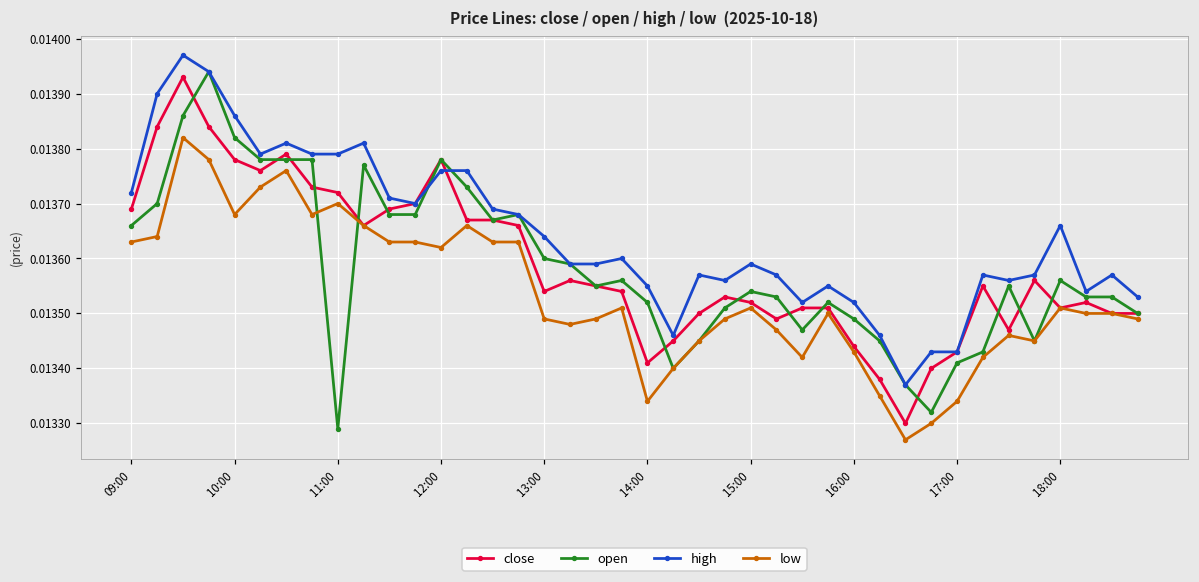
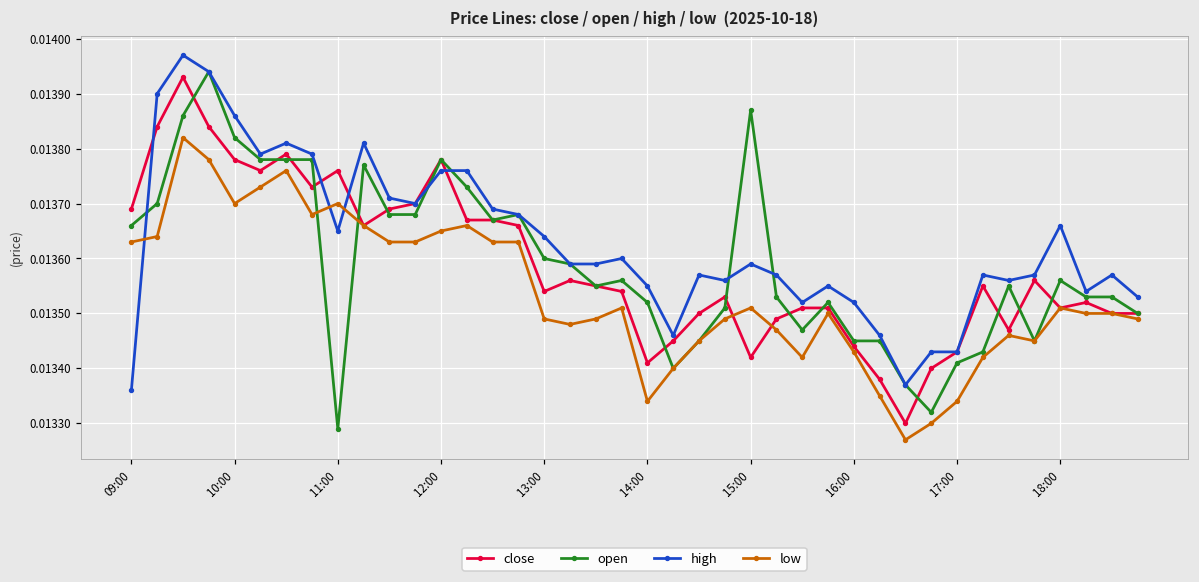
  {
    "close": {
      "09:00": 0.01369,
      "10:00": 0.01378,
-     "11:00": 0.01372,
+     "11:00": 0.01376,
      "13:00": 0.01354,
      "14:00": 0.01341,
-     "15:00": 0.01352,
+     "15:00": 0.01342,
      "16:00": 0.01344
    },
    "open": {
      "09:00": 0.01366,
      "10:00": 0.01382,
      "11:00": 0.01329,
      "13:00": 0.01360,
      "14:00": 0.01352,
-     "15:00": 0.01354,
-     "16:00": 0.01349,
+     "15:00": 0.01387,
+     "16:00": 0.01345,
      "17:00": 0.01341,
      "18:00": 0.01356
    },
    "high": {
-     "09:00": 0.01372,
+     "09:00": 0.01336,
      "10:00": 0.01386,
-     "11:00": 0.01379,
+     "11:00": 0.01365,
      "12:00": 0.01376,
      "13:00": 0.01364,
      "14:00": 0.01355,
      "15:00": 0.01359,
      "16:00": 0.01352,
      "18:00": 0.01366
    },
    "low": {
      "09:00": 0.01363,
-     "10:00": 0.01368,
+     "10:00": 0.01370,
      "11:00": 0.01370,
-     "12:00": 0.01362,
+     "12:00": 0.01365,
      "13:00": 0.01349,
      "14:00": 0.01334,
      "15:00": 0.01351,
      "16:00": 0.01343,
      "17:00": 0.01334
    }
  }
